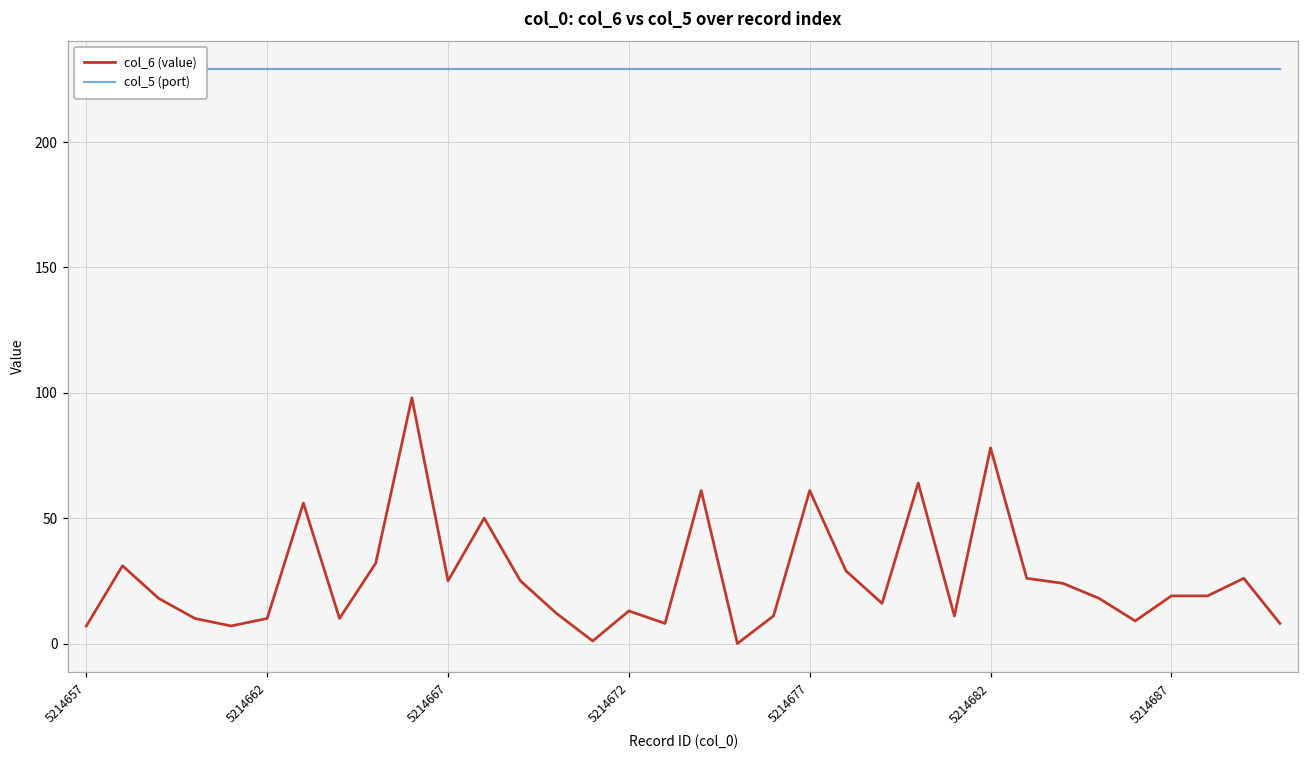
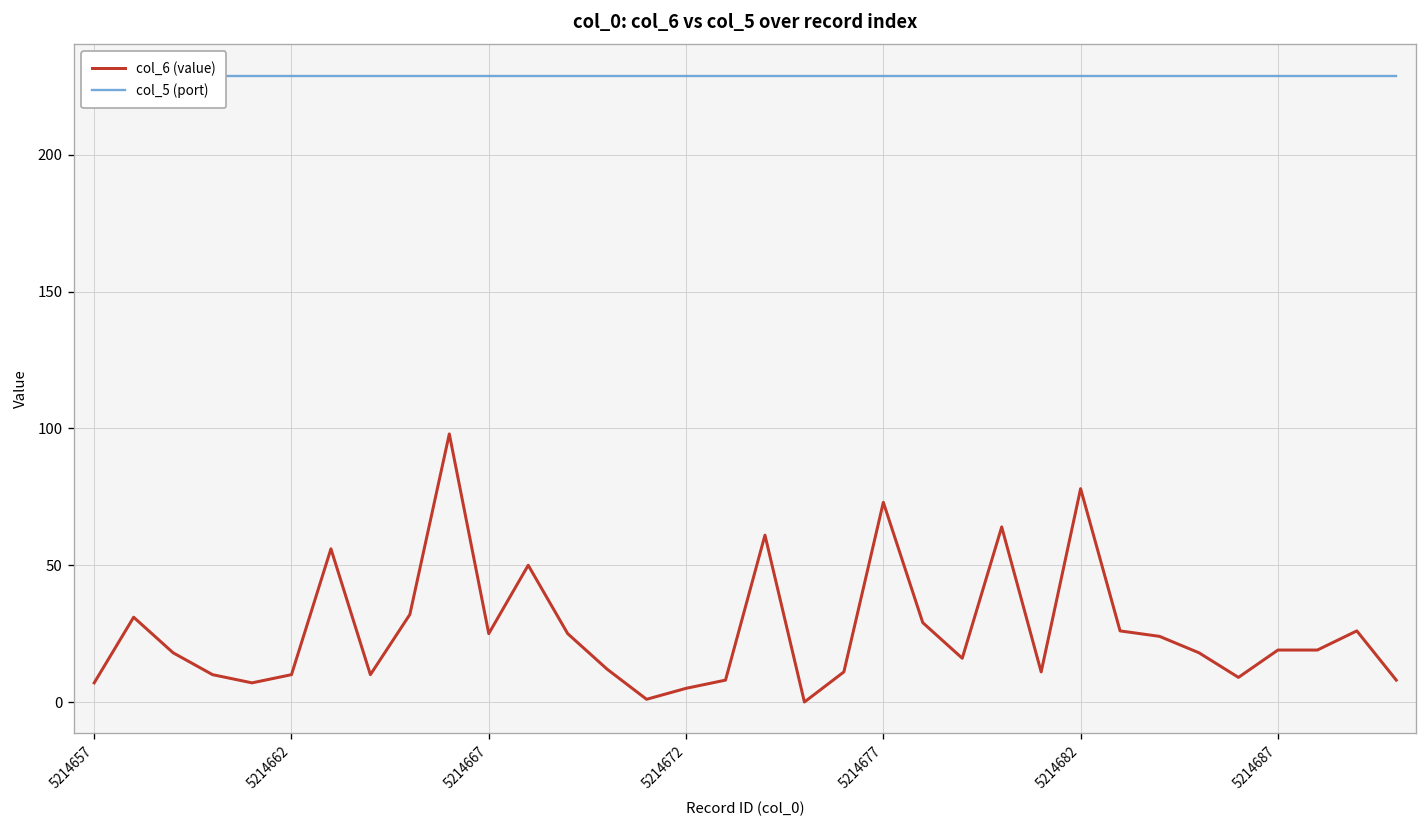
  {
    "col_6 (value)": {
      "5214657": 7,
      "5214662": 10,
      "5214667": 25,
-     "5214672": 13,
-     "5214677": 61,
+     "5214672": 5,
+     "5214677": 73,
      "5214682": 78,
      "5214687": 19
    },
    "col_5 (port)": {
      "5214662": 229,
      "5214667": 229,
      "5214672": 229,
      "5214677": 229,
      "5214682": 229,
      "5214687": 229
    }
  }
